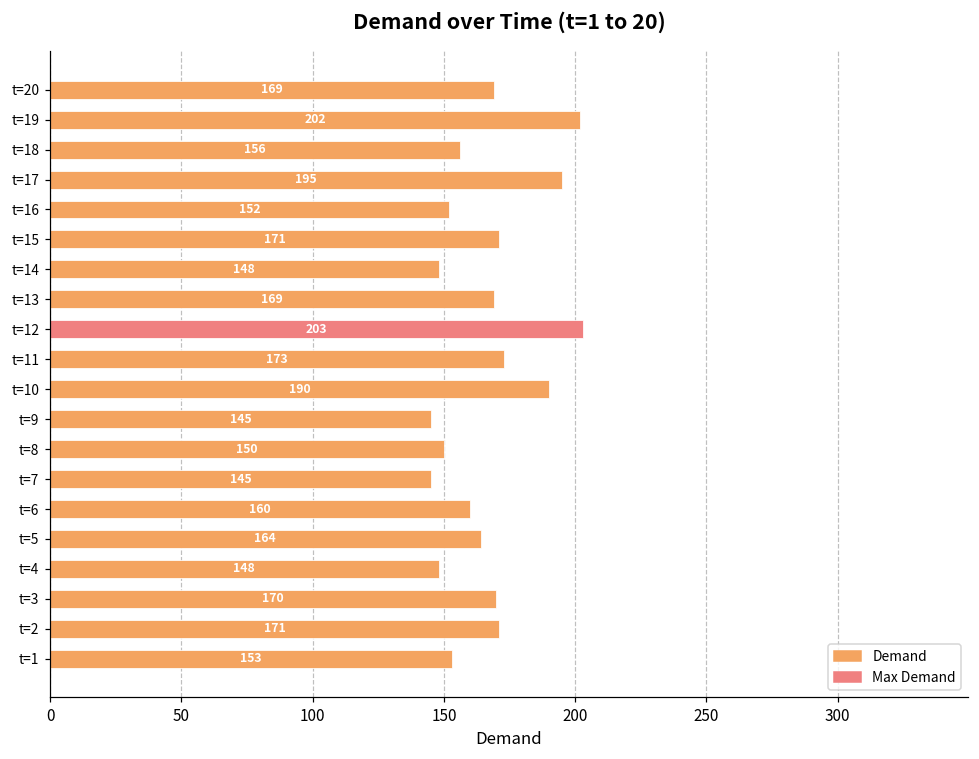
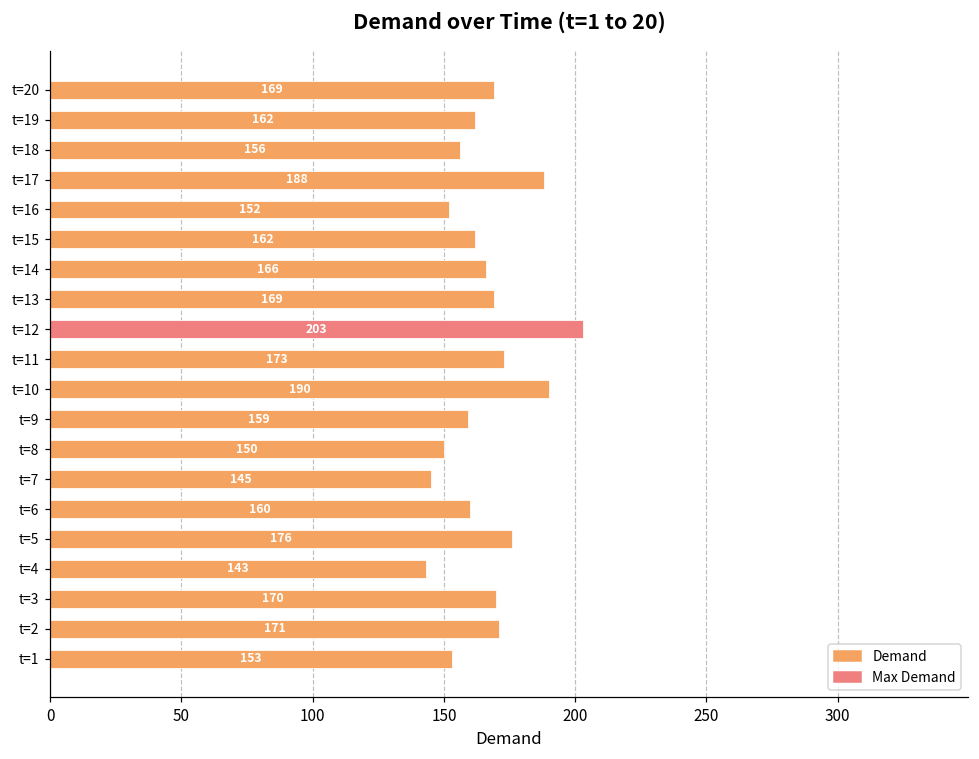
  {
    "t=20": 169,
-   "t=19": 202,
+   "t=19": 162,
    "t=18": 156,
-   "t=17": 195,
+   "t=17": 188,
    "t=16": 152,
-   "t=15": 171,
-   "t=14": 148,
+   "t=15": 162,
+   "t=14": 166,
    "t=13": 169,
    "t=12": 203,
    "t=11": 173,
    "t=10": 190,
-   "t=9": 145,
+   "t=9": 159,
    "t=8": 150,
    "t=7": 145,
    "t=6": 160,
-   "t=5": 164,
-   "t=4": 148,
+   "t=5": 176,
+   "t=4": 143,
    "t=3": 170,
    "t=2": 171,
    "t=1": 153
  }
